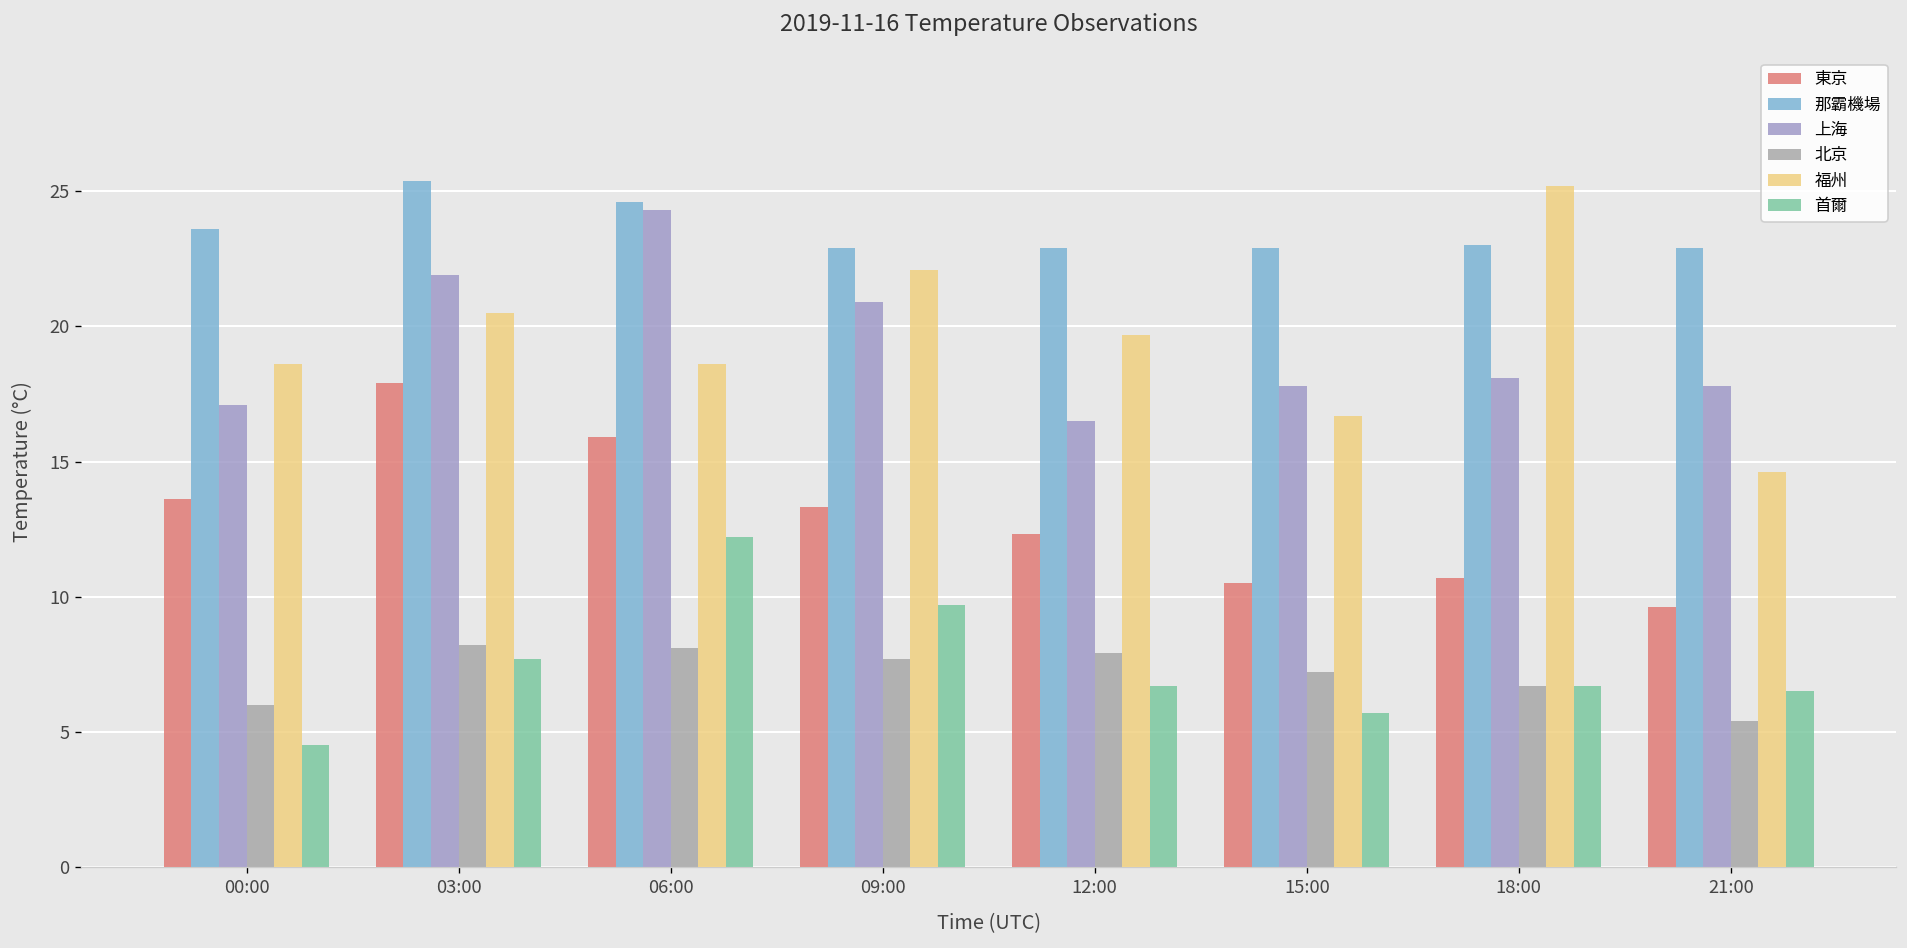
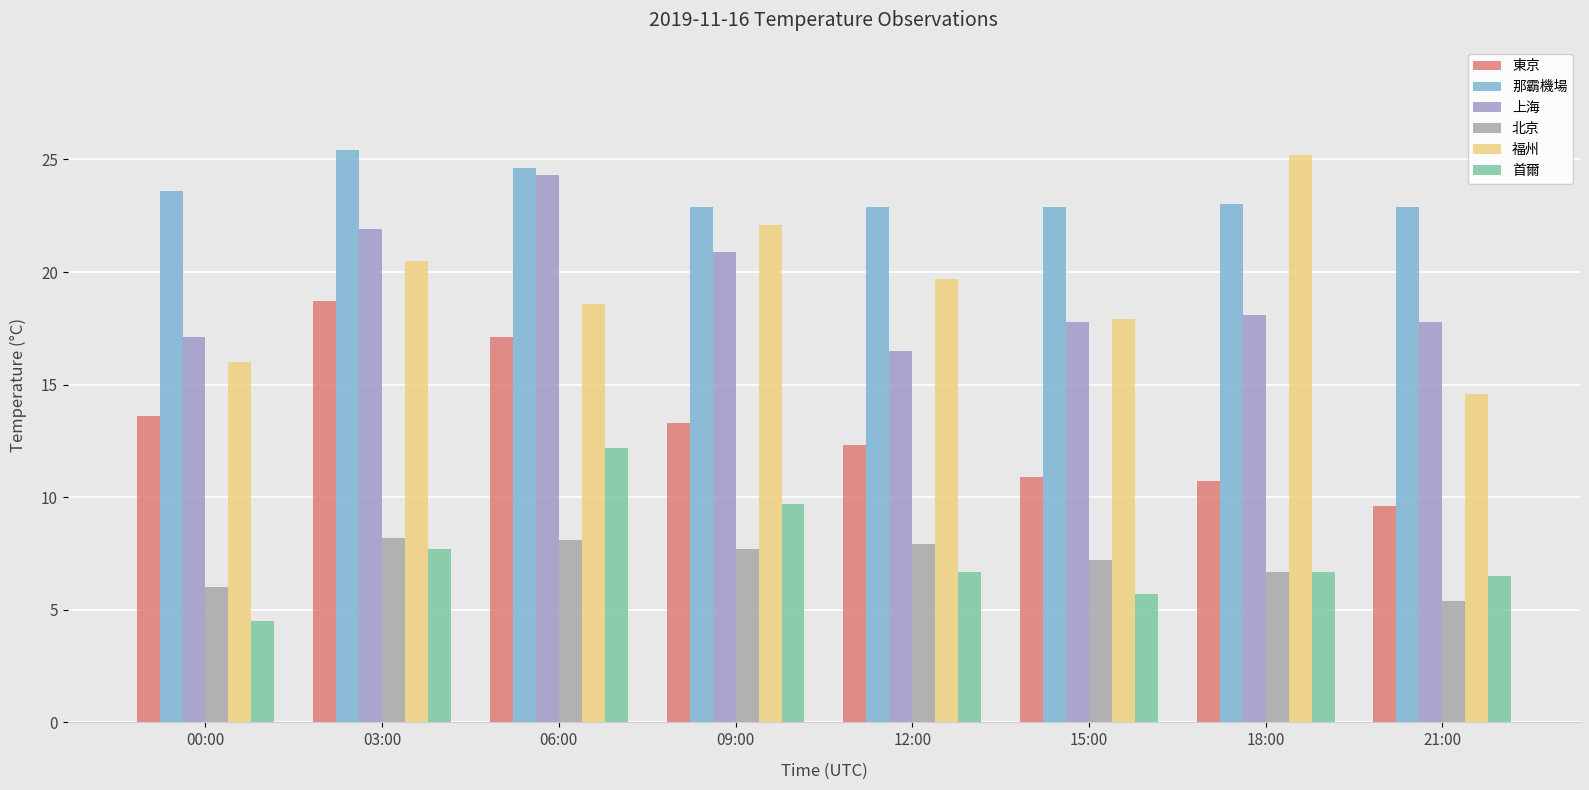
  {
    "東京": {
      "00:00": 13.6,
-     "03:00": 17.9,
-     "06:00": 15.9,
+     "03:00": 18.7,
+     "06:00": 17.1,
      "09:00": 13.3,
      "12:00": 12.3,
-     "15:00": 10.5,
+     "15:00": 10.9,
      "18:00": 10.7,
      "21:00": 9.6
    },
    "福州": {
-     "00:00": 18.6,
+     "00:00": 16.0,
      "03:00": 20.5,
      "06:00": 18.6,
      "09:00": 22.1,
      "12:00": 19.7,
-     "15:00": 16.7,
+     "15:00": 17.9,
      "18:00": 25.2,
      "21:00": 14.6
    }
  }
